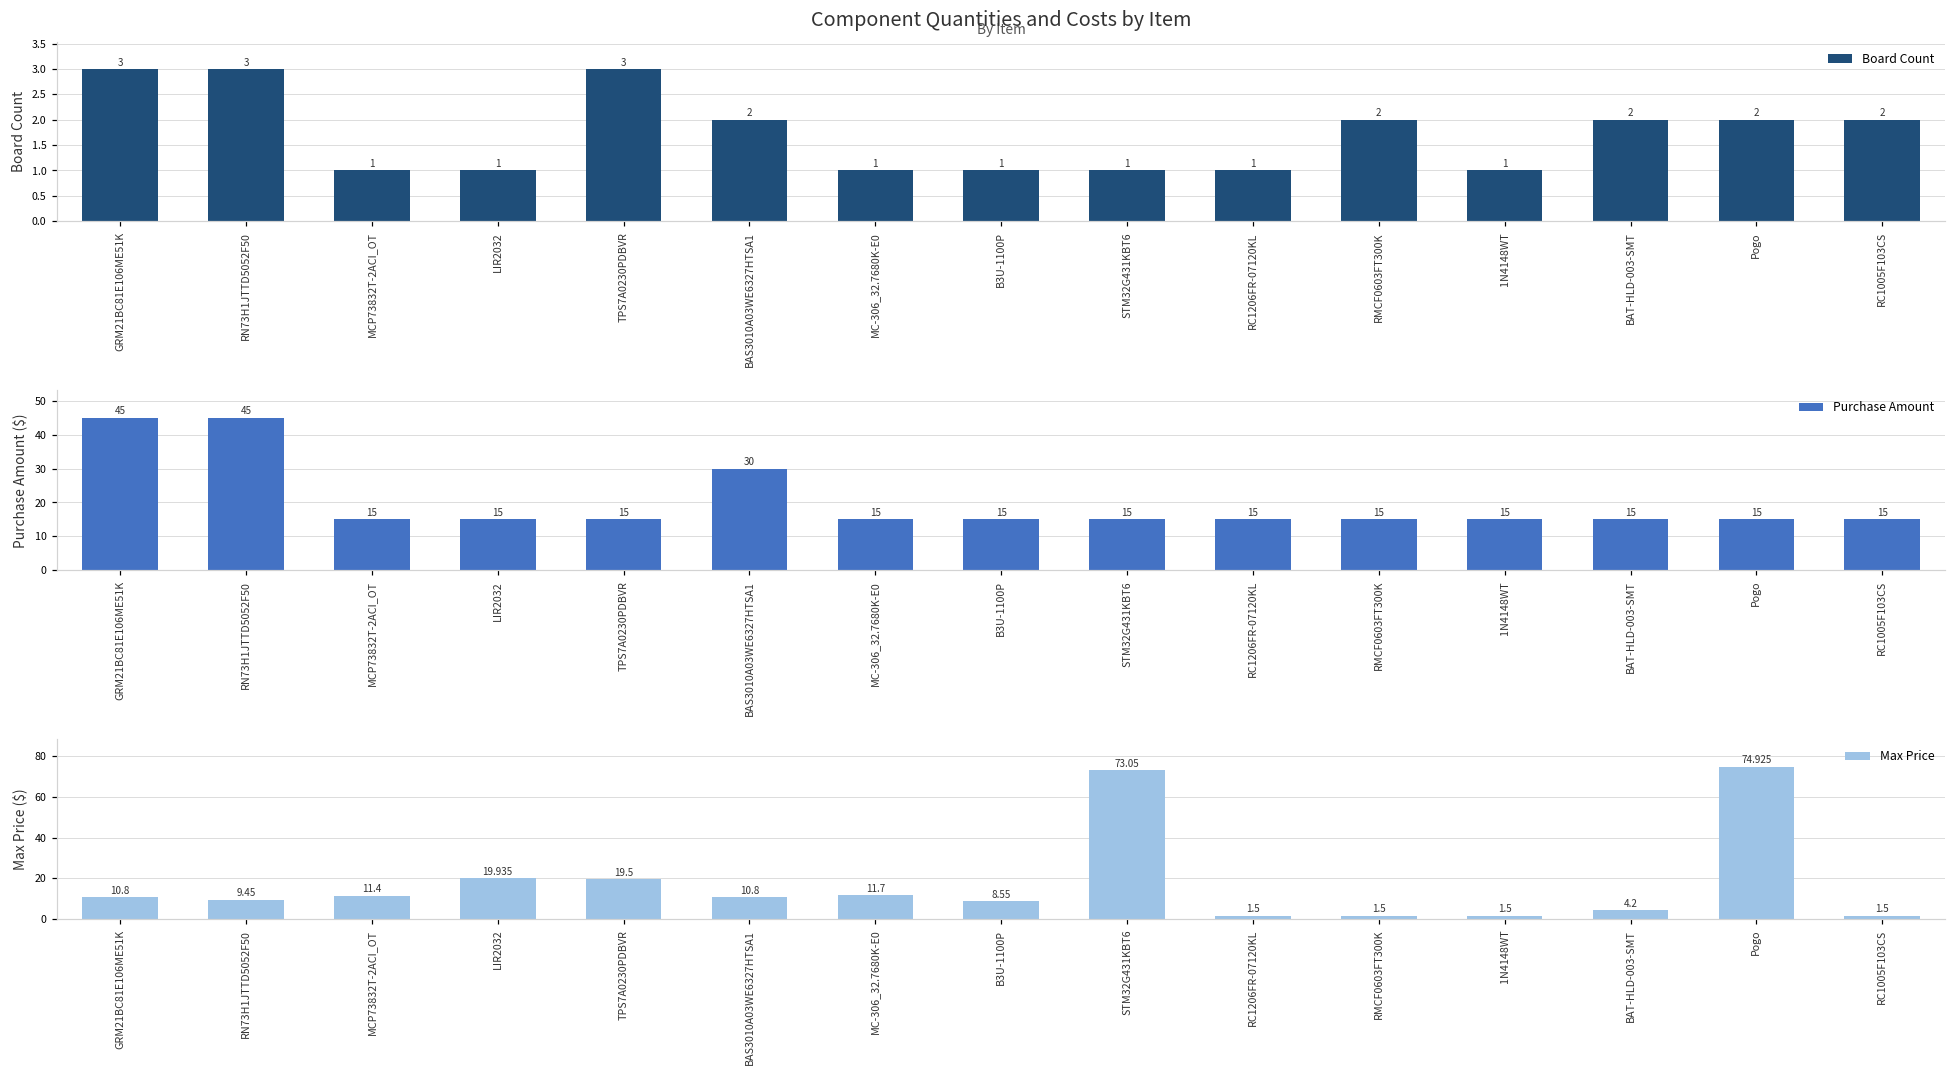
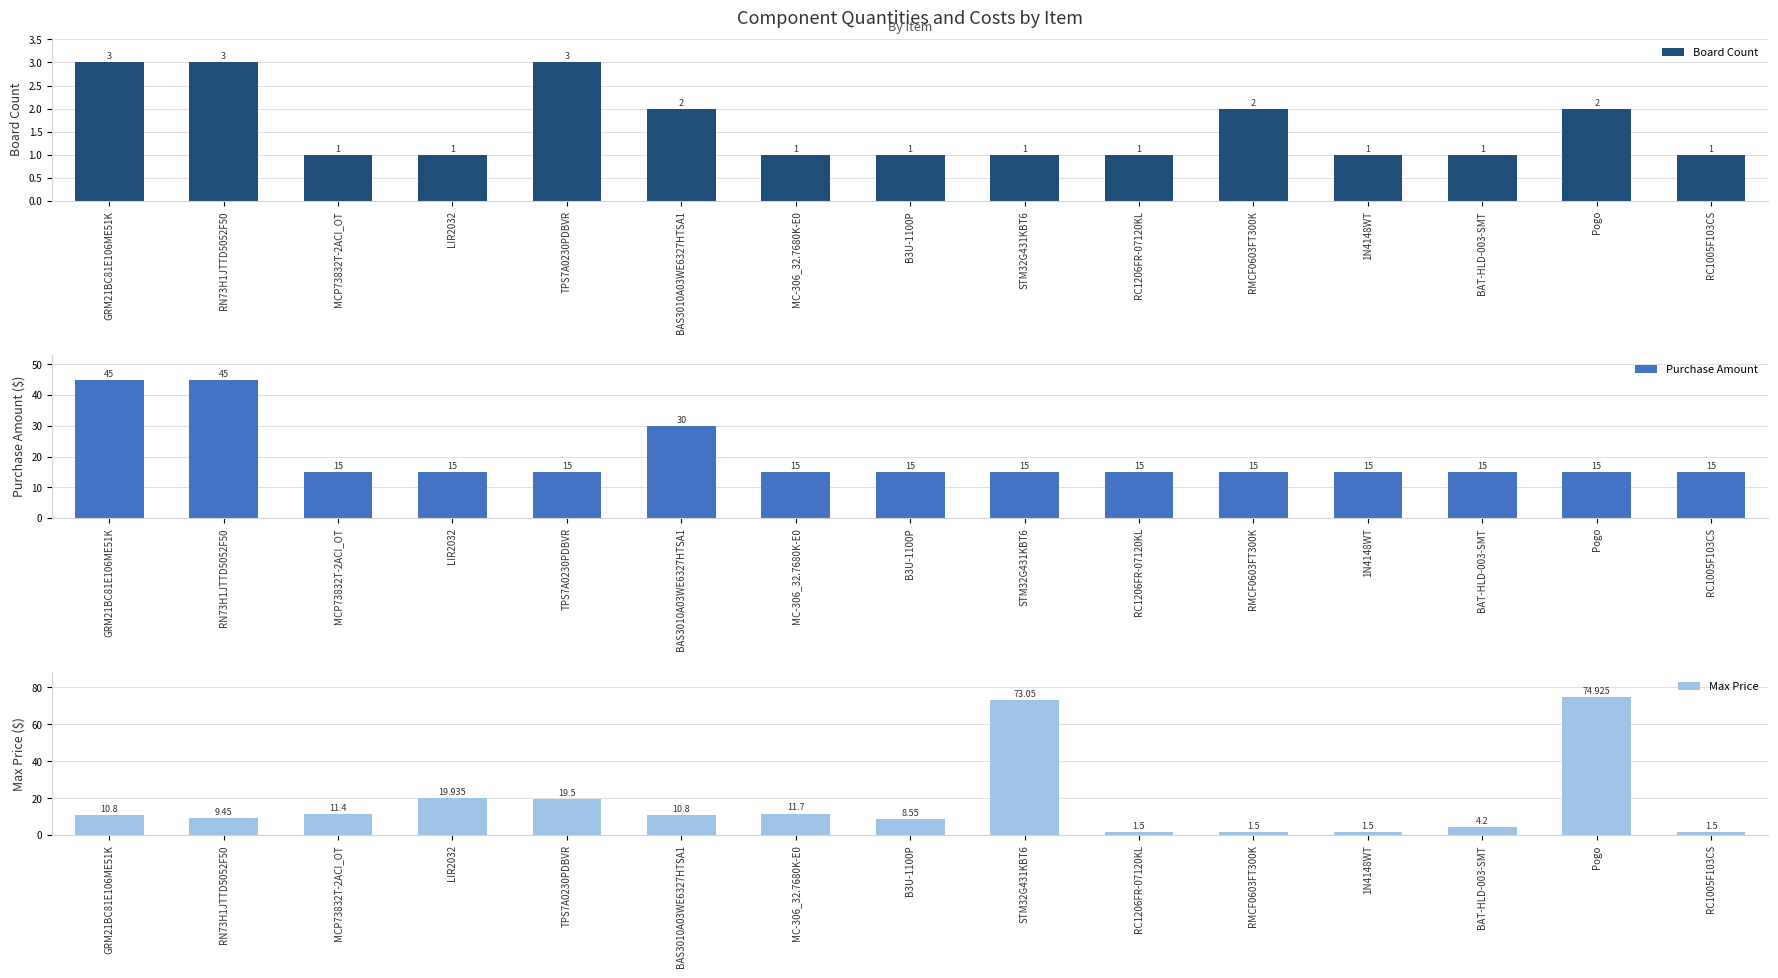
  {
    "Component Quantities and Costs by Item": {
      "GRM21BC81E106ME51K": 3,
      "RN73H1JTTD5052F50": 3,
      "MCP73832T-2ACI_OT": 1,
      "LIR2032": 1,
      "TPS7A0230PDBVR": 3,
      "BAS3010A03WE6327HTSA1": 2,
      "MC-306_32.7680K-E0": 1,
      "B3U-1100P": 1,
      "STM32G431KBT6": 1,
      "RC1206FR-07120KL": 1,
      "RMCF0603FT300K": 2,
      "1N4148WT": 1,
-     "BAT-HLD-003-SMT": 2,
+     "BAT-HLD-003-SMT": 1,
      "Pogo": 2,
-     "RC1005F103CS": 2
+     "RC1005F103CS": 1
    }
  }
